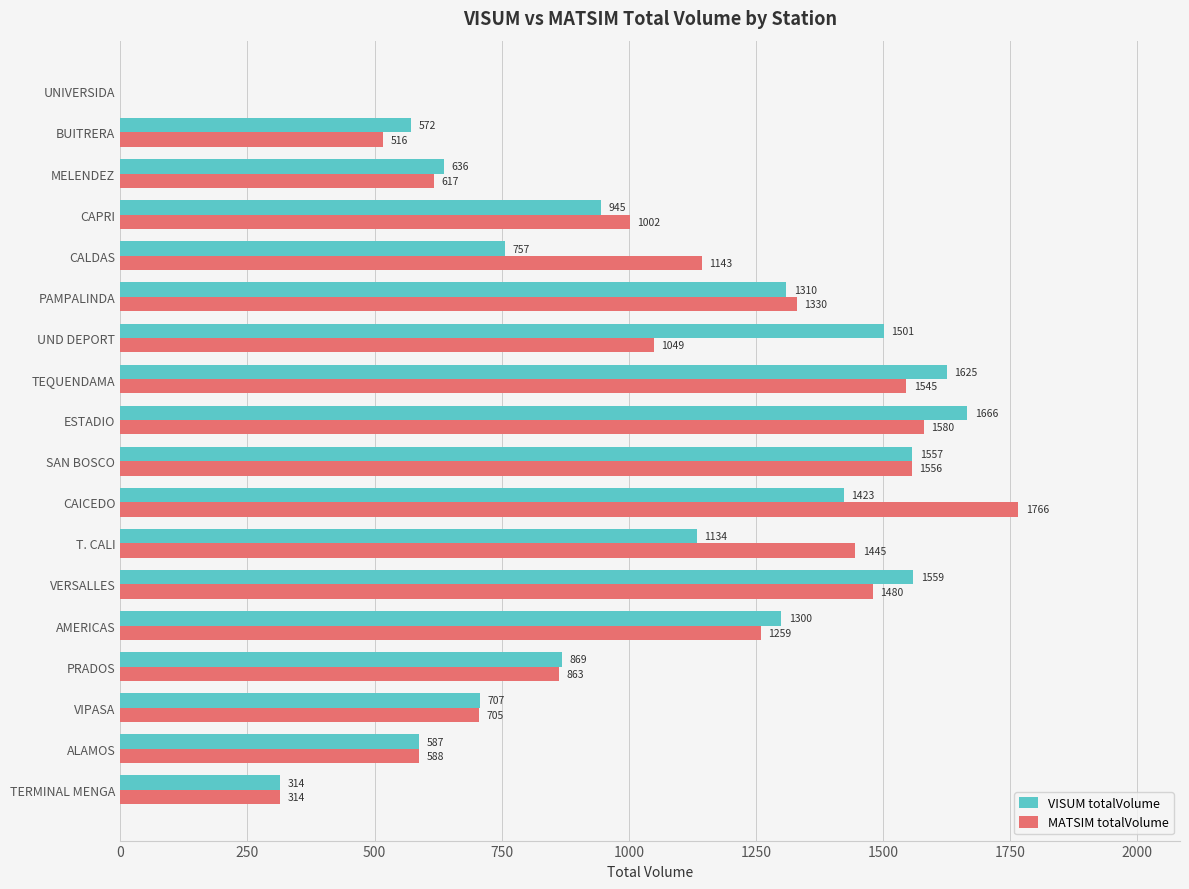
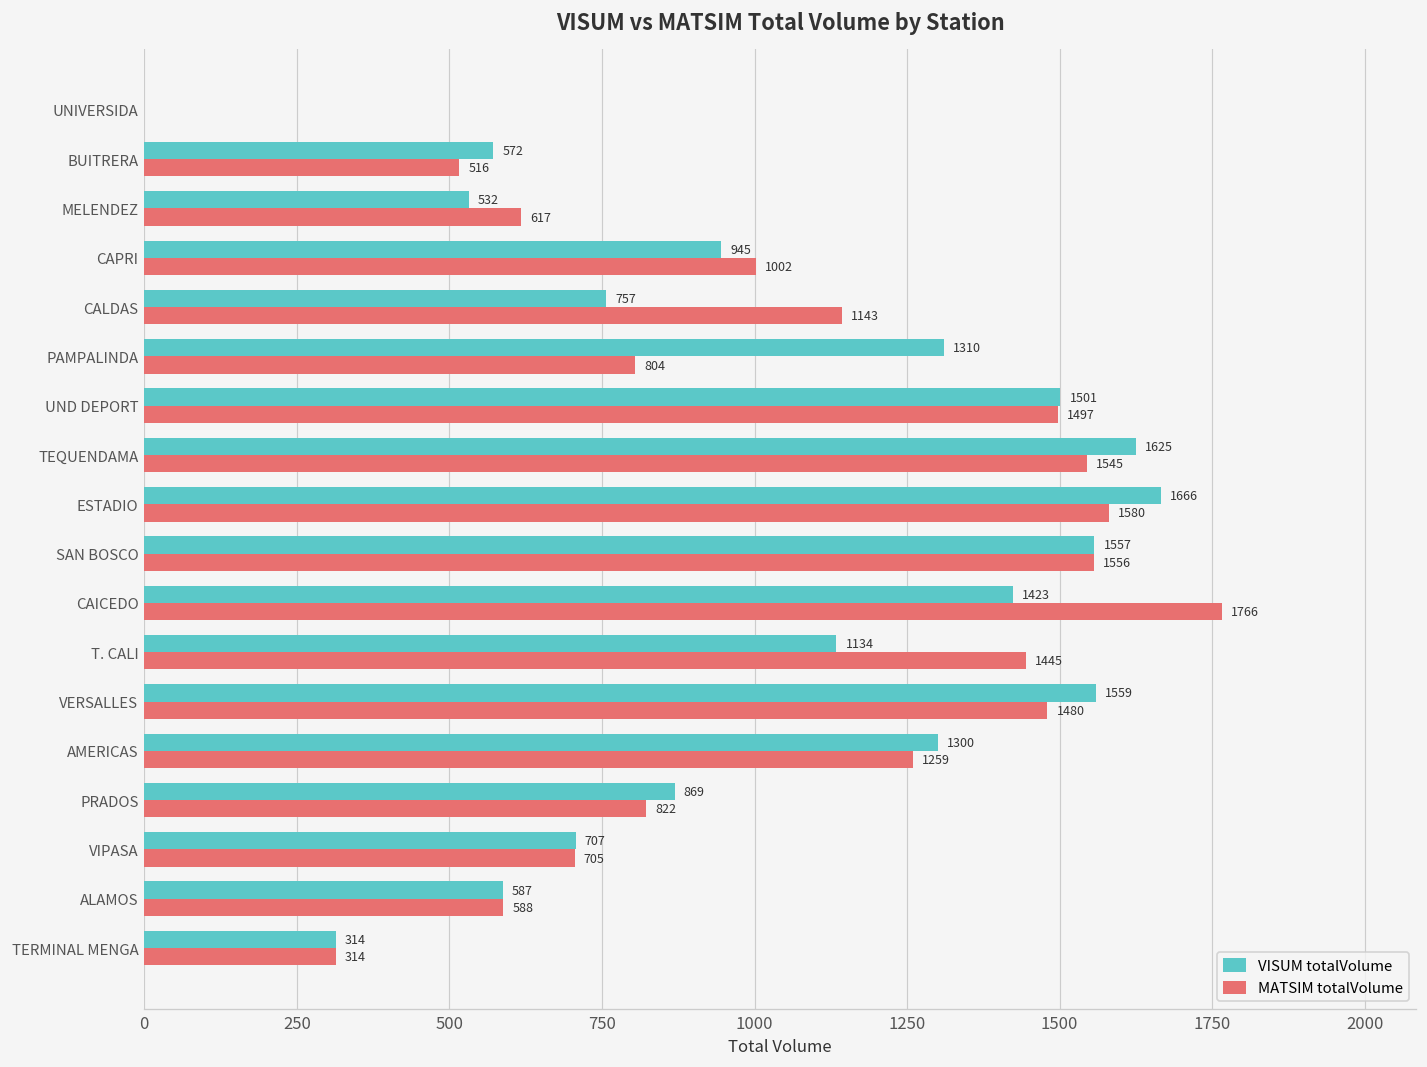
  {
    "VISUM totalVolume": {
      "BUITRERA": 572,
-     "MELENDEZ": 636,
+     "MELENDEZ": 532,
      "CAPRI": 945,
      "CALDAS": 757,
      "PAMPALINDA": 1310,
      "UND DEPORT": 1501,
      "TEQUENDAMA": 1625,
      "ESTADIO": 1666,
      "SAN BOSCO": 1557,
      "CAICEDO": 1423,
      "T. CALI": 1134,
      "VERSALLES": 1559,
      "AMERICAS": 1300,
      "PRADOS": 869,
      "VIPASA": 707,
      "ALAMOS": 587,
      "TERMINAL MENGA": 314
    },
    "MATSIM totalVolume": {
      "BUITRERA": 516,
      "MELENDEZ": 617,
      "CAPRI": 1002,
      "CALDAS": 1143,
-     "PAMPALINDA": 1330,
-     "UND DEPORT": 1049,
+     "PAMPALINDA": 804,
+     "UND DEPORT": 1497,
      "TEQUENDAMA": 1545,
      "ESTADIO": 1580,
      "SAN BOSCO": 1556,
      "CAICEDO": 1766,
      "T. CALI": 1445,
      "VERSALLES": 1480,
      "AMERICAS": 1259,
-     "PRADOS": 863,
+     "PRADOS": 822,
      "VIPASA": 705,
      "ALAMOS": 588,
      "TERMINAL MENGA": 314
    }
  }
